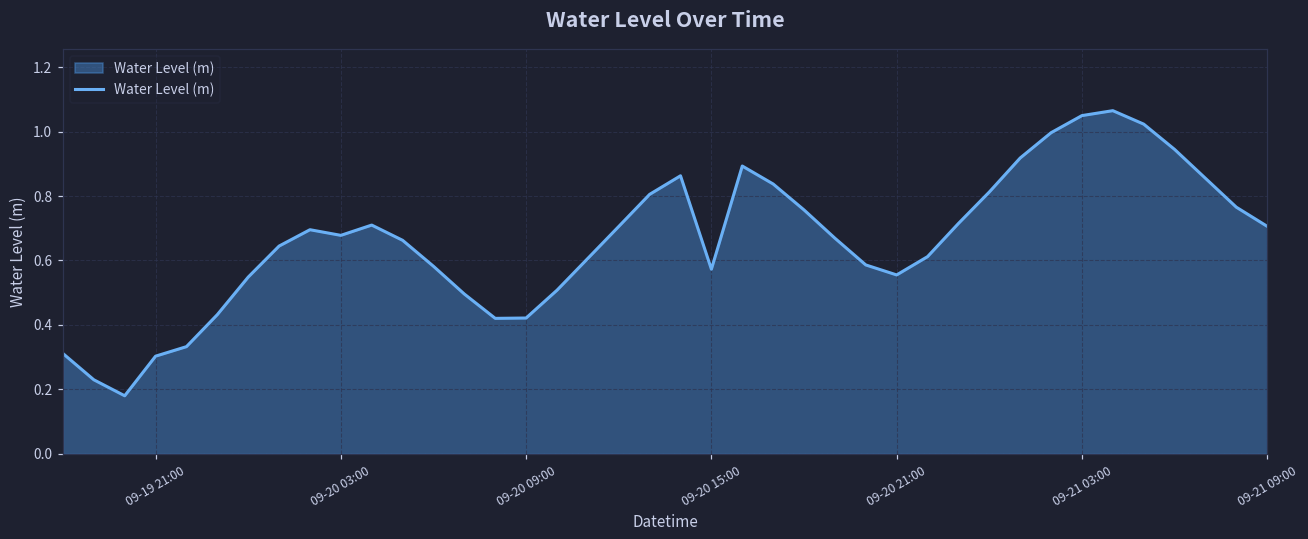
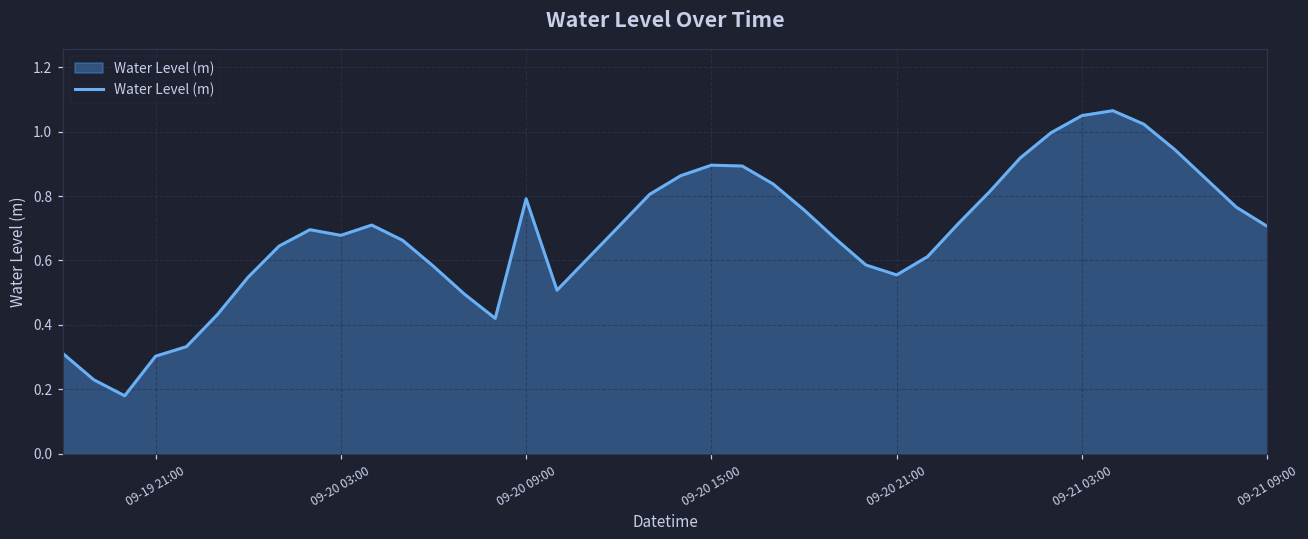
  {
    "09-19 21:00": 0.30,
    "09-20 03:00": 0.68,
-   "09-20 09:00": 0.42,
-   "09-20 15:00": 0.57,
+   "09-20 09:00": 0.79,
+   "09-20 15:00": 0.90,
    "09-20 21:00": 0.56,
    "09-21 03:00": 1.05,
    "09-21 09:00": 0.71
  }
